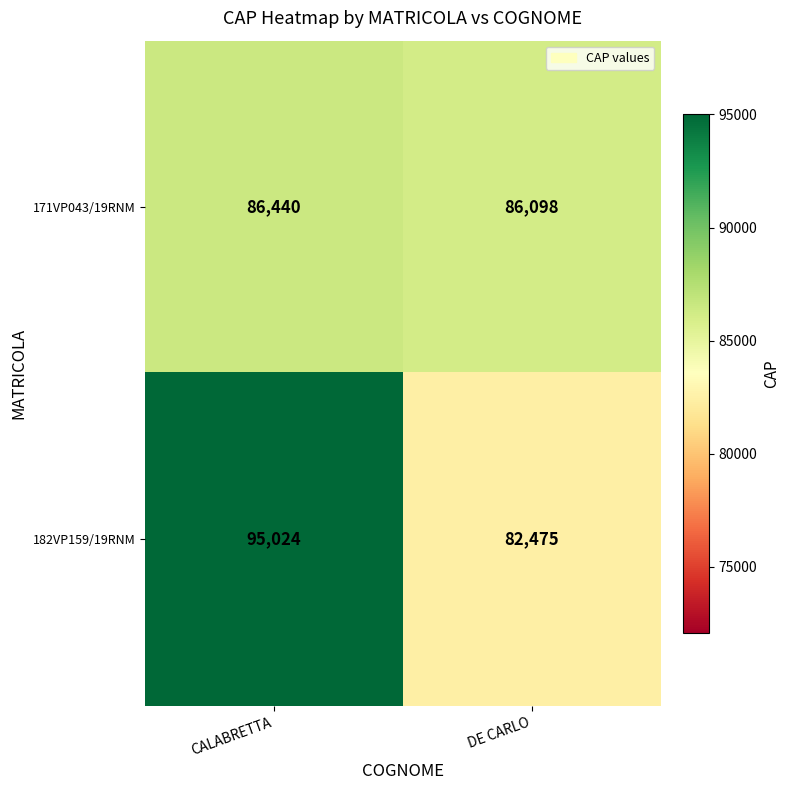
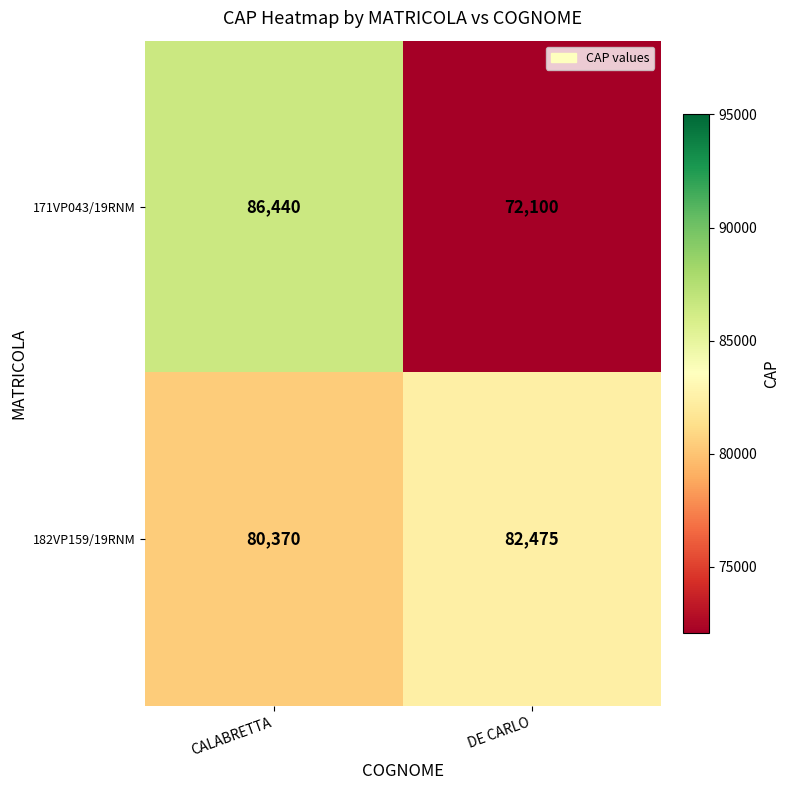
  {
    "171VP043/19RNM": {
      "CALABRETTA": "86,440",
-     "DE CARLO": "86,098"
+     "DE CARLO": "72,100"
    },
    "182VP159/19RNM": {
-     "CALABRETTA": "95,024",
+     "CALABRETTA": "80,370",
      "DE CARLO": "82,475"
    }
  }
